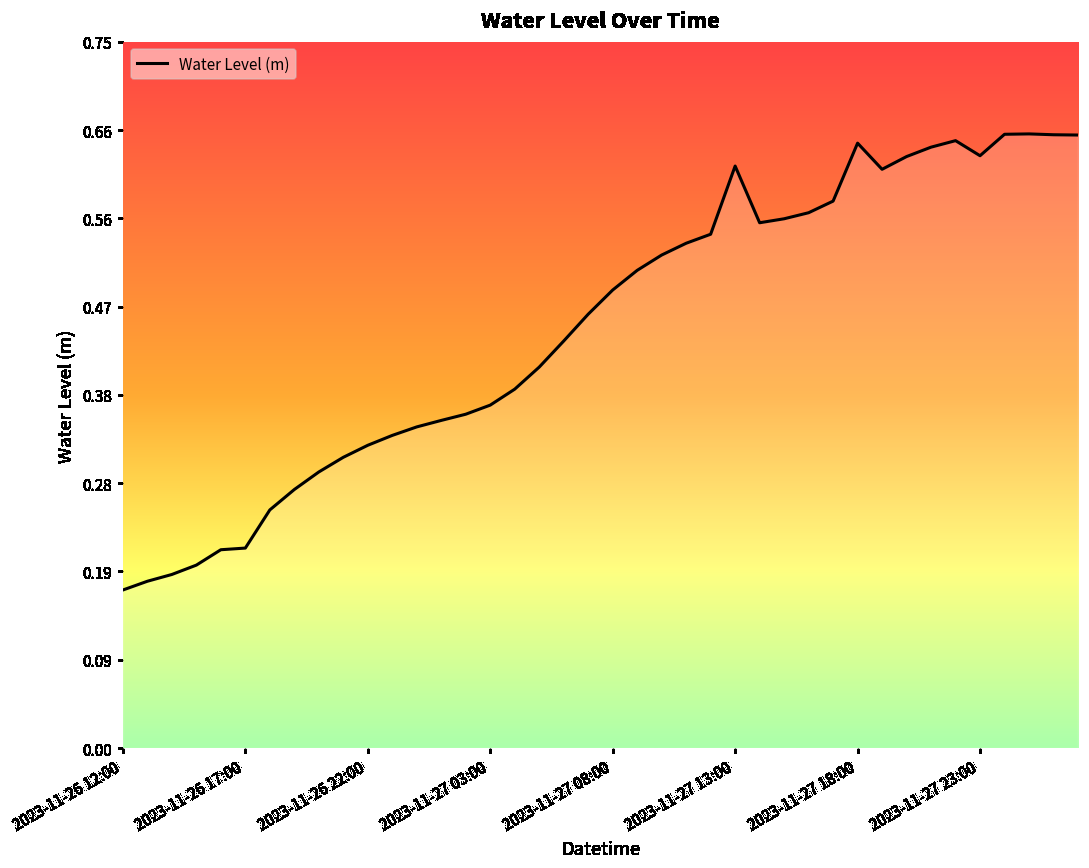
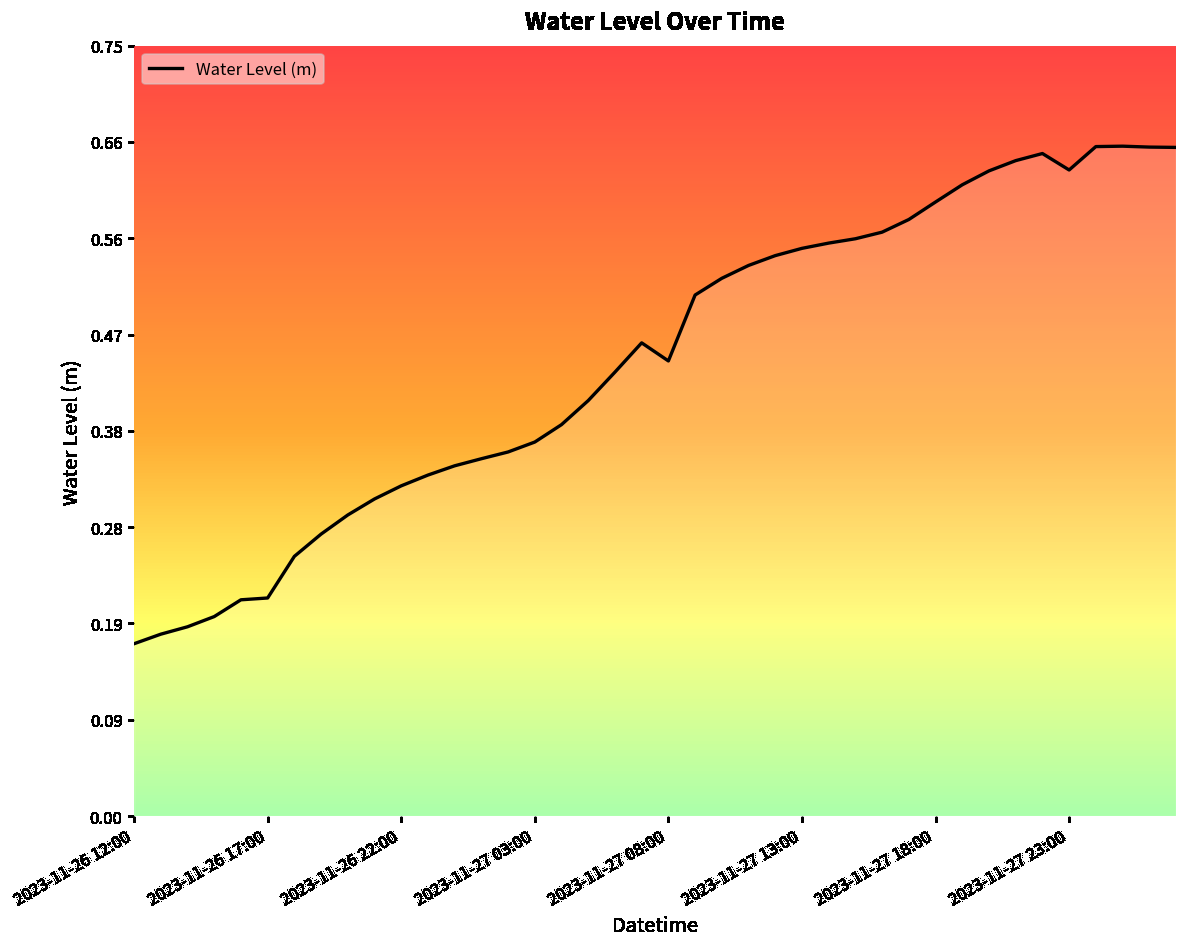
  {
    "2023-11-26 12:00": 0.17,
    "2023-11-26 17:00": 0.21,
    "2023-11-26 22:00": 0.32,
    "2023-11-27 03:00": 0.36,
-   "2023-11-27 08:00": 0.49,
-   "2023-11-27 13:00": 0.62,
-   "2023-11-27 18:00": 0.64,
+   "2023-11-27 08:00": 0.44,
+   "2023-11-27 13:00": 0.55,
+   "2023-11-27 18:00": 0.60,
    "2023-11-27 23:00": 0.63
  }
